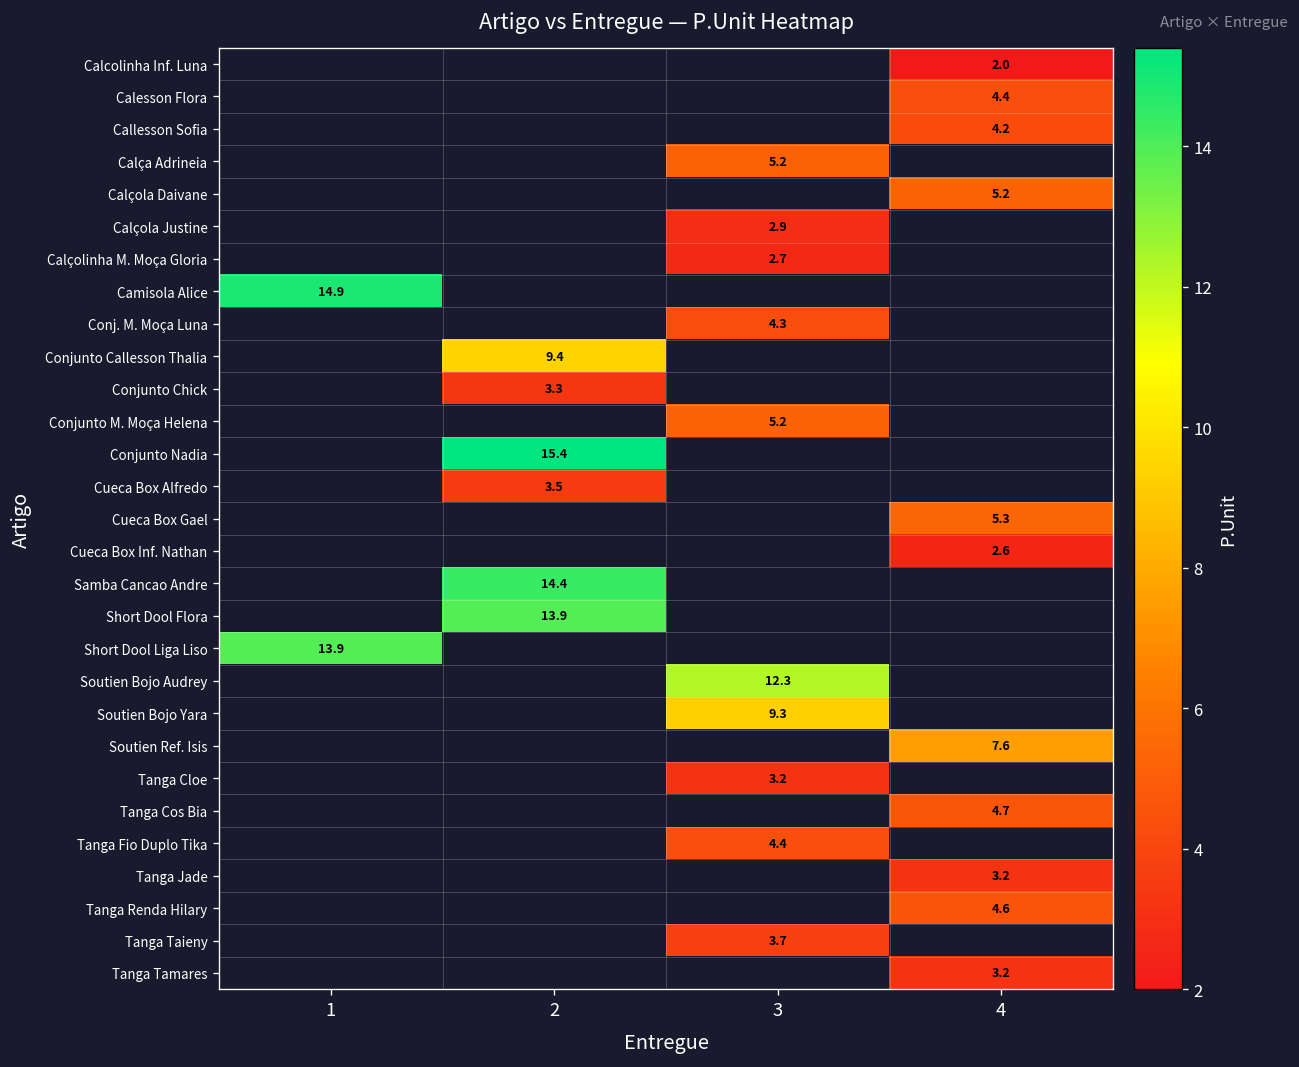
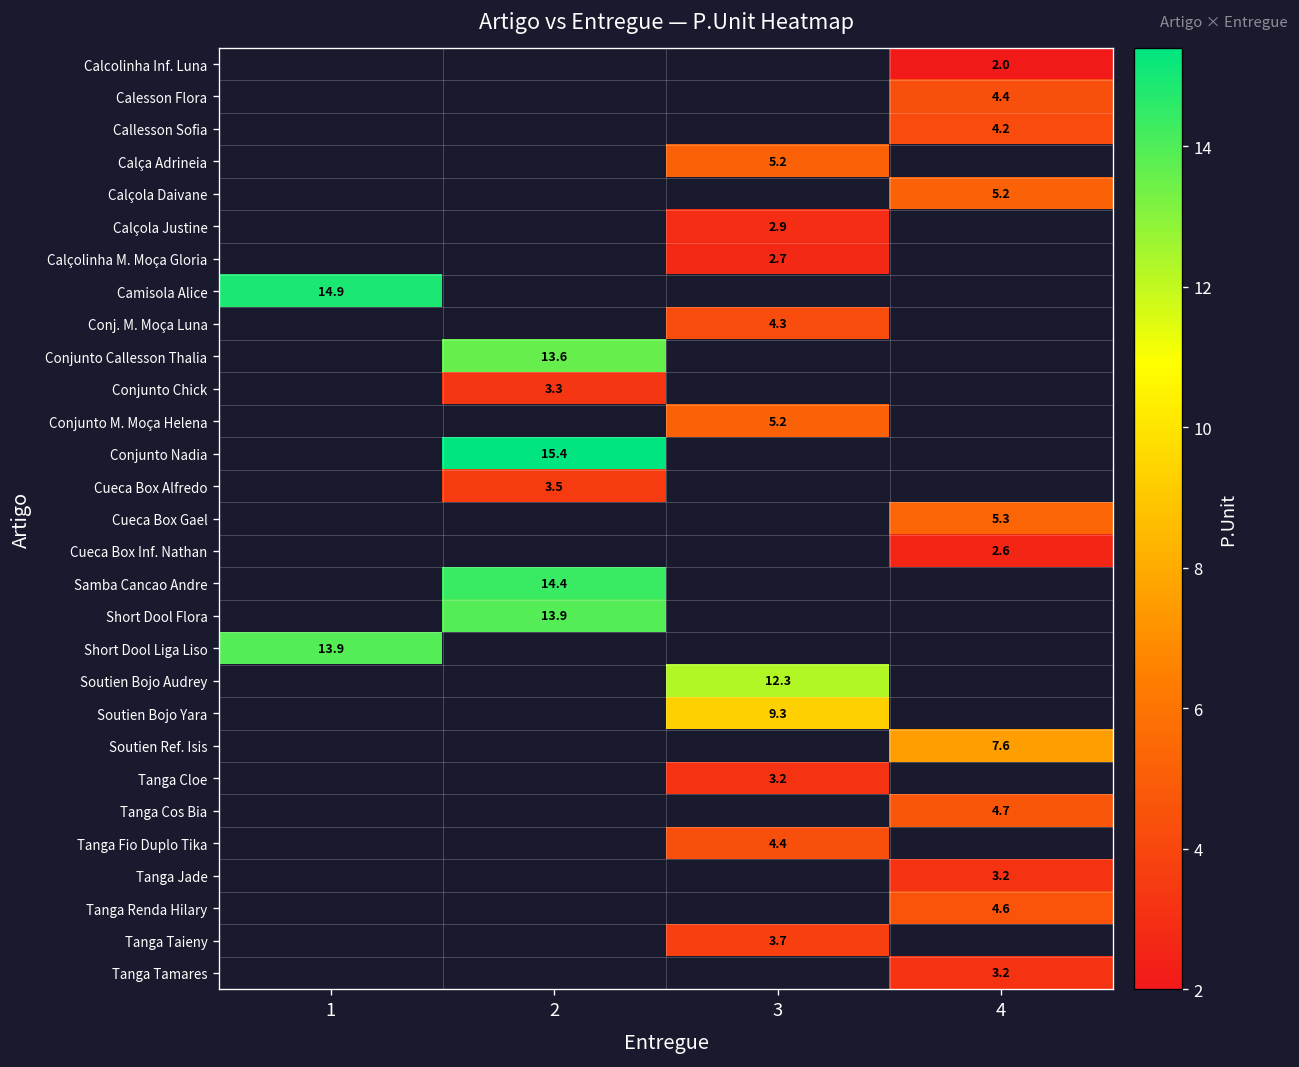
  {
    "Calcolinha Inf. Luna": {
      "4": 2.0
    },
    "Calesson Flora": {
      "4": 4.4
    },
    "Callesson Sofia": {
      "4": 4.2
    },
    "Calça Adrineia": {
      "3": 5.2
    },
    "Calçola Daivane": {
      "4": 5.2
    },
    "Calçola Justine": {
      "3": 2.9
    },
    "Calçolinha M. Moça Gloria": {
      "3": 2.7
    },
    "Camisola Alice": {
      "1": 14.9
    },
    "Conj. M. Moça Luna": {
      "3": 4.3
    },
    "Conjunto Callesson Thalia": {
-     "2": 9.4
+     "2": 13.6
    },
    "Conjunto Chick": {
      "2": 3.3
    },
    "Conjunto M. Moça Helena": {
      "3": 5.2
    },
    "Conjunto Nadia": {
      "2": 15.4
    },
    "Cueca Box Alfredo": {
      "2": 3.5
    },
    "Cueca Box Gael": {
      "4": 5.3
    },
    "Cueca Box Inf. Nathan": {
      "4": 2.6
    },
    "Samba Cancao Andre": {
      "2": 14.4
    },
    "Short Dool Flora": {
      "2": 13.9
    },
    "Short Dool Liga Liso": {
      "1": 13.9
    },
    "Soutien Bojo Audrey": {
      "3": 12.3
    },
    "Soutien Bojo Yara": {
      "3": 9.3
    },
    "Soutien Ref. Isis": {
      "4": 7.6
    },
    "Tanga Cloe": {
      "3": 3.2
    },
    "Tanga Cos Bia": {
      "4": 4.7
    },
    "Tanga Fio Duplo Tika": {
      "3": 4.4
    },
    "Tanga Jade": {
      "4": 3.2
    },
    "Tanga Renda Hilary": {
      "4": 4.6
    },
    "Tanga Taieny": {
      "3": 3.7
    },
    "Tanga Tamares": {
      "4": 3.2
    }
  }
